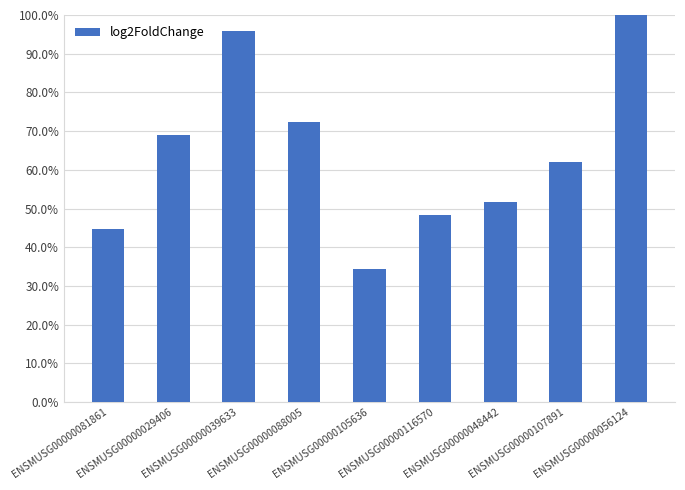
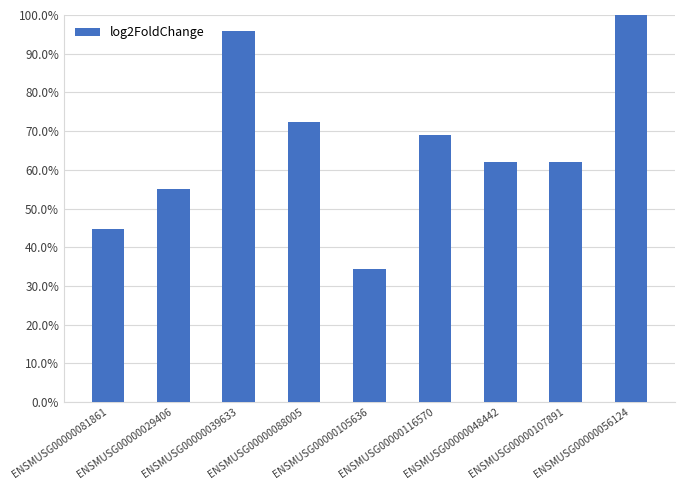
  {
    "ENSMUSG00000081861": "45%",
-   "ENSMUSG00000029406": "69%",
+   "ENSMUSG00000029406": "55%",
    "ENSMUSG00000039633": "96%",
    "ENSMUSG00000088005": "72%",
    "ENSMUSG00000105636": "34%",
-   "ENSMUSG00000116570": "48%",
-   "ENSMUSG00000048442": "52%",
+   "ENSMUSG00000116570": "69%",
+   "ENSMUSG00000048442": "62%",
    "ENSMUSG00000107891": "62%",
    "ENSMUSG00000056124": "100%"
  }
